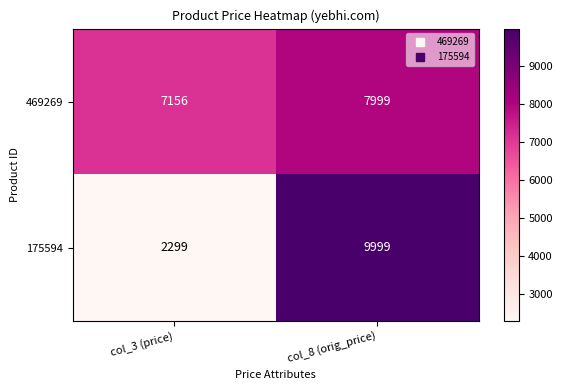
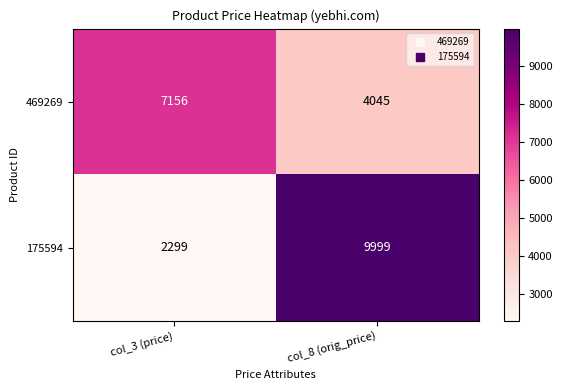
  {
    "469269": {
      "col_3 (price)": 7156,
-     "col_8 (orig_price)": 7999
+     "col_8 (orig_price)": 4045
    },
    "175594": {
      "col_3 (price)": 2299,
      "col_8 (orig_price)": 9999
    }
  }
